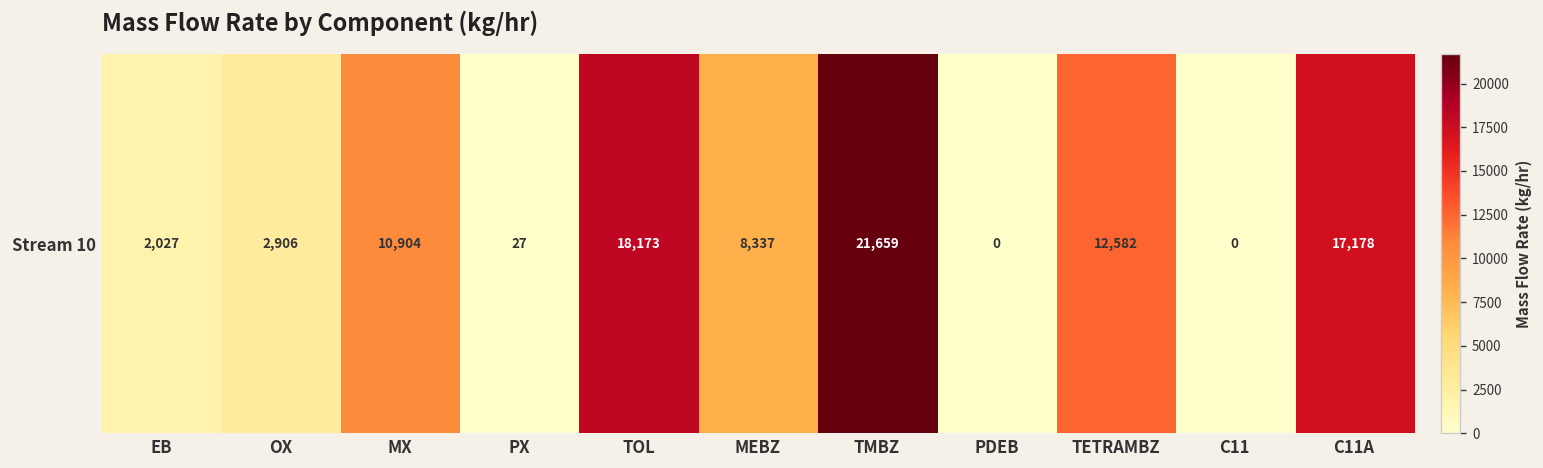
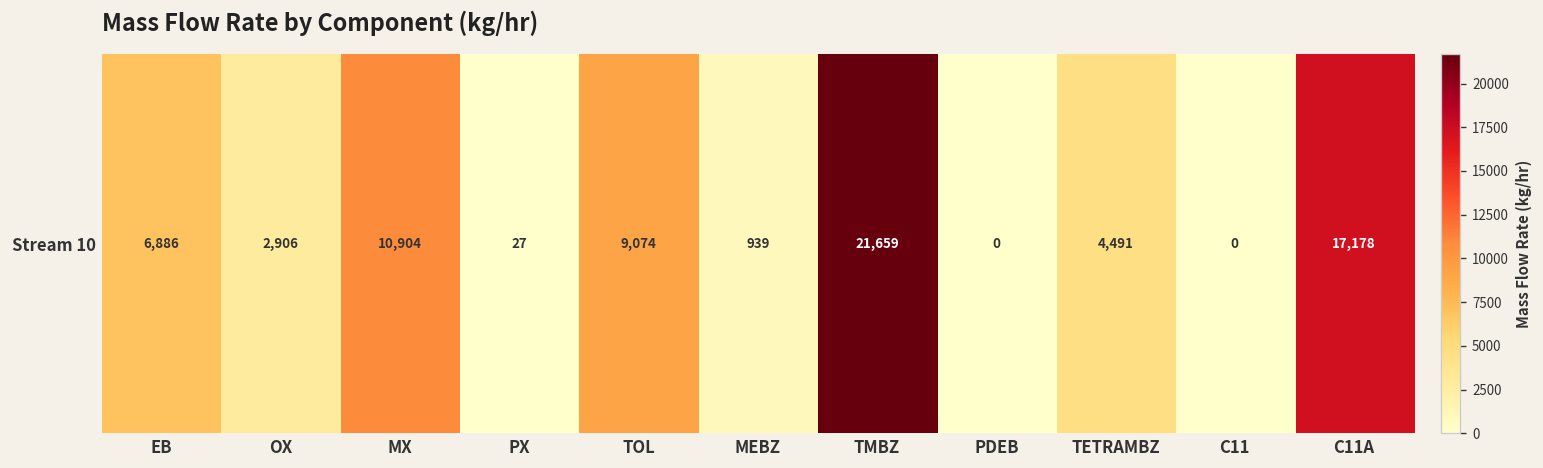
  {
    "Stream 10": {
-     "EB": "2,027",
+     "EB": "6,886",
      "OX": "2,906",
      "MX": "10,904",
      "PX": "27",
-     "TOL": "18,173",
-     "MEBZ": "8,337",
+     "TOL": "9,074",
+     "MEBZ": "939",
      "TMBZ": "21,659",
      "PDEB": "0",
-     "TETRAMBZ": "12,582",
+     "TETRAMBZ": "4,491",
      "C11": "0",
      "C11A": "17,178"
    }
  }
